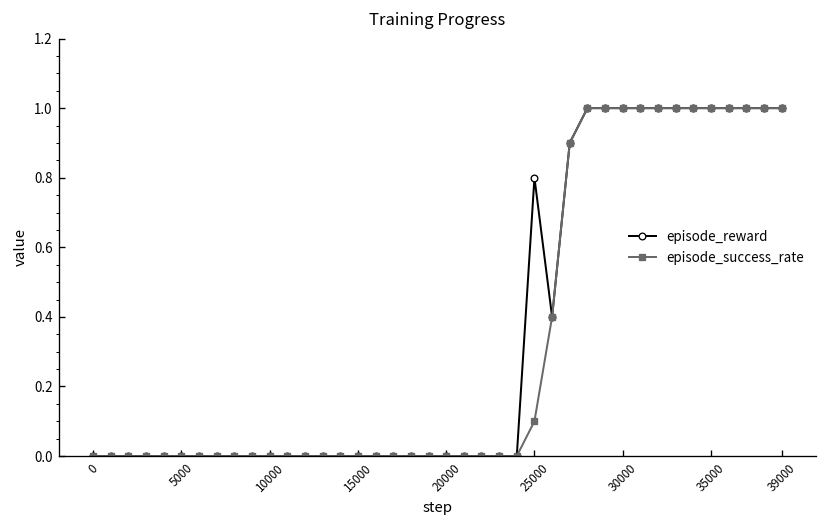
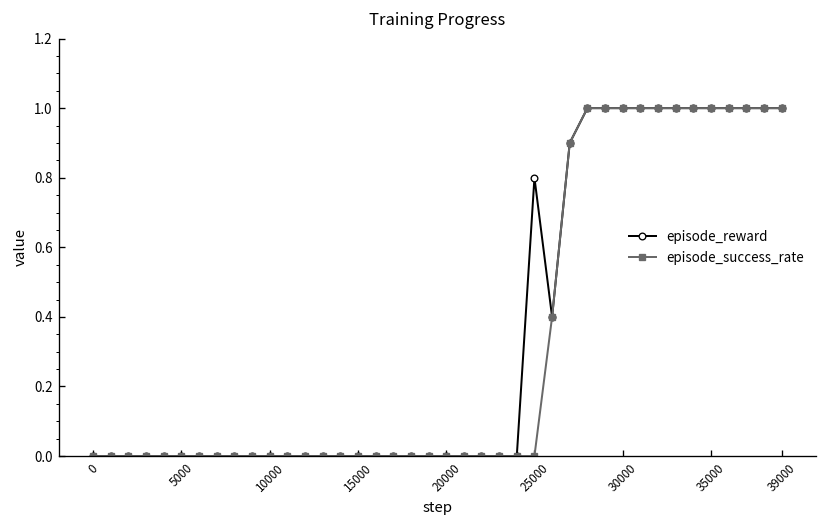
  {
    "episode_reward": {
      "25000": 0.8
    },
    "episode_success_rate": {
-     "25000": 0.1
+     "25000": 0.0
    }
  }
